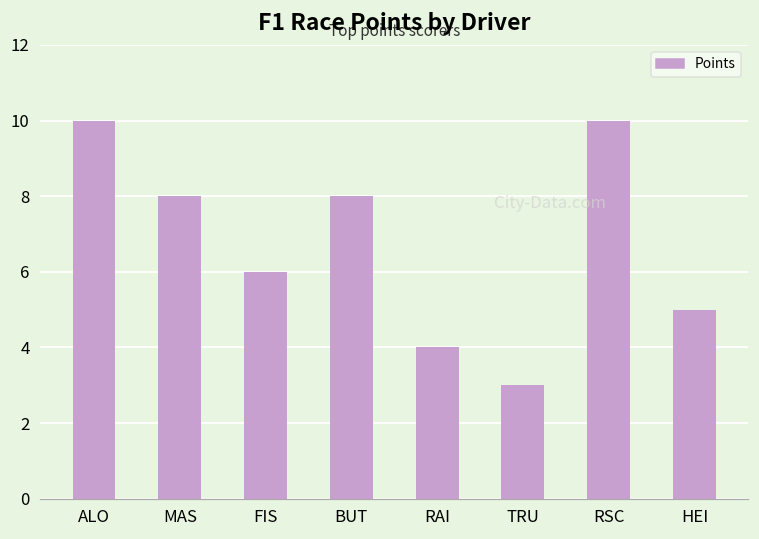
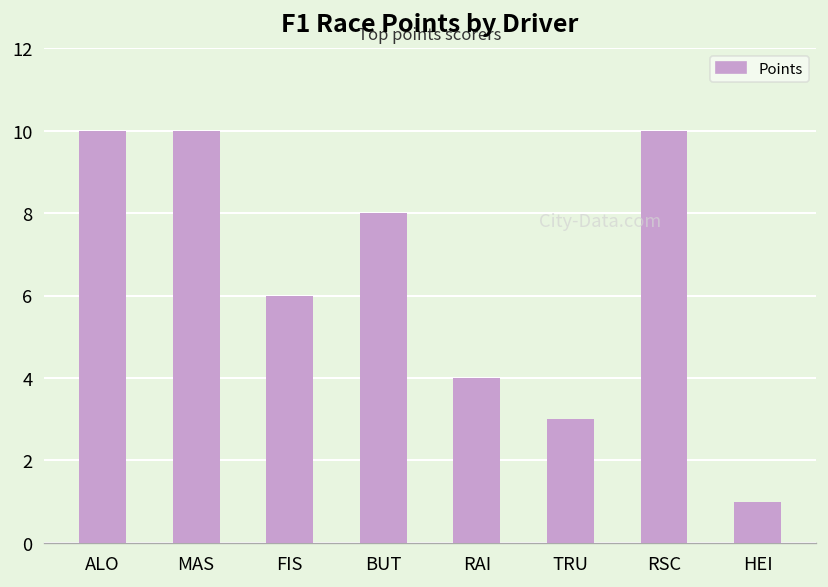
  {
    "ALO": 10,
-   "MAS": 8,
+   "MAS": 10,
    "FIS": 6,
    "BUT": 8,
    "RAI": 4,
    "TRU": 3,
    "RSC": 10,
-   "HEI": 5
+   "HEI": 1
  }
